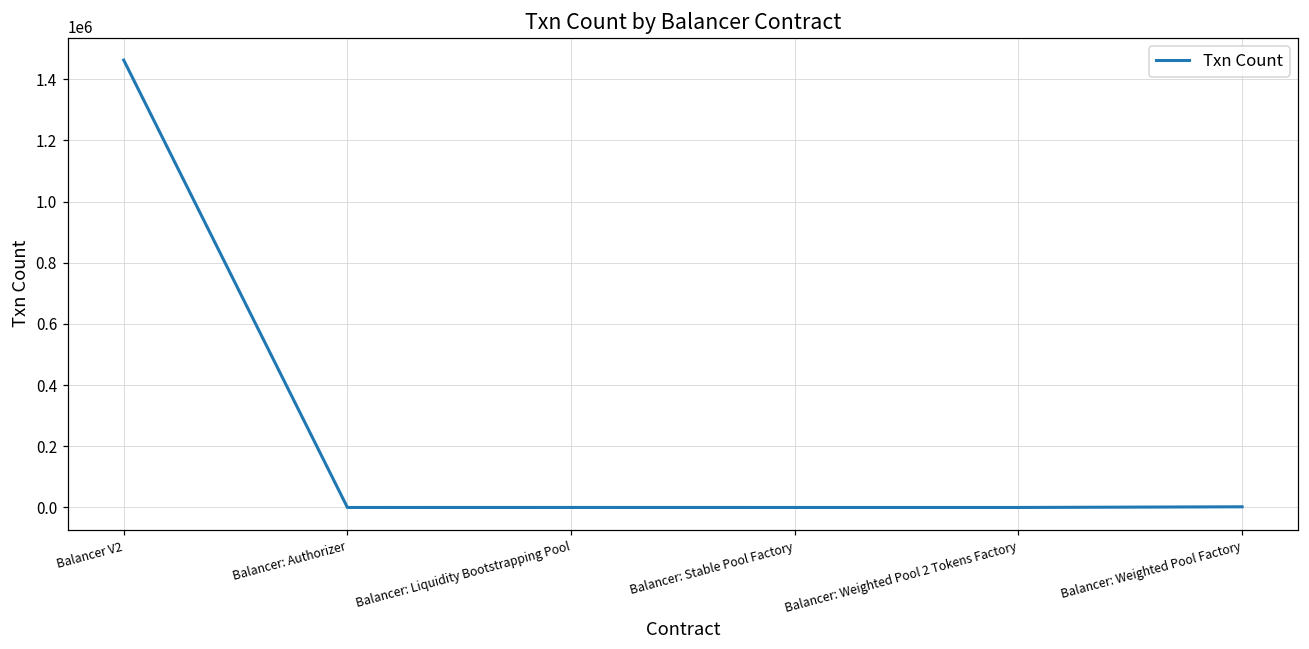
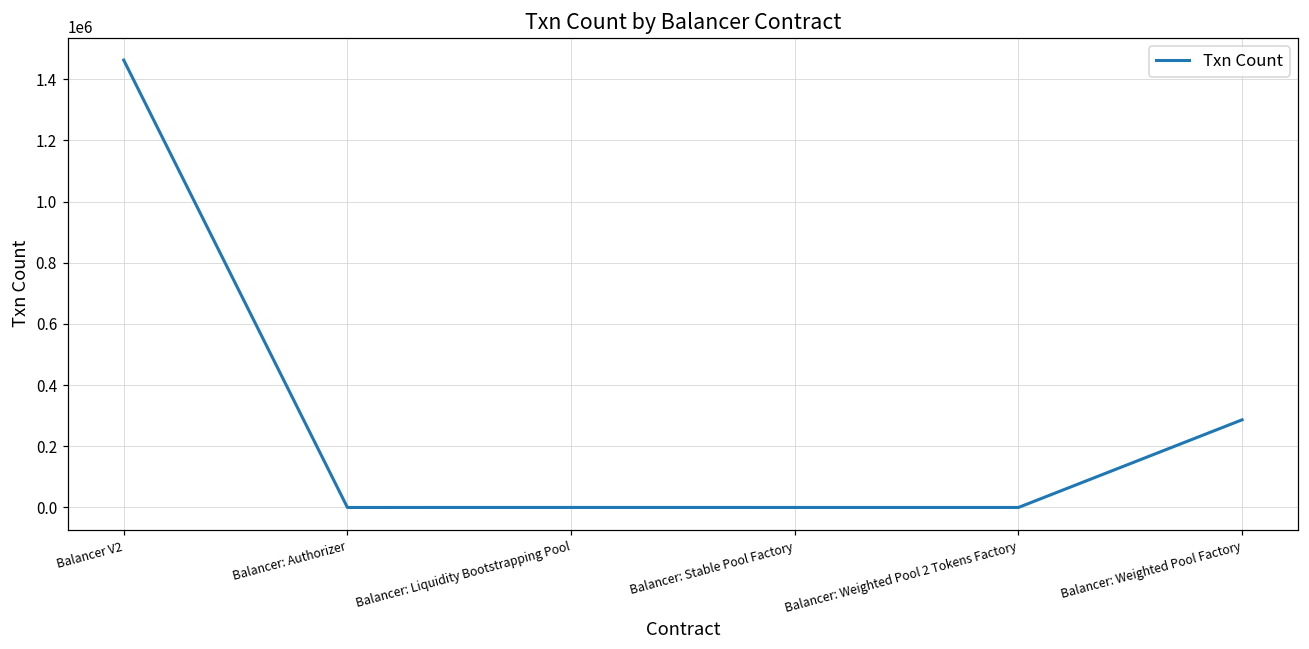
  {
    "Balancer V2": 1460000,
    "Balancer: Authorizer": 0,
    "Balancer: Liquidity Bootstrapping Pool": 0,
    "Balancer: Stable Pool Factory": 0,
    "Balancer: Weighted Pool 2 Tokens Factory": 0,
-   "Balancer: Weighted Pool Factory": 0
+   "Balancer: Weighted Pool Factory": 290000
  }
